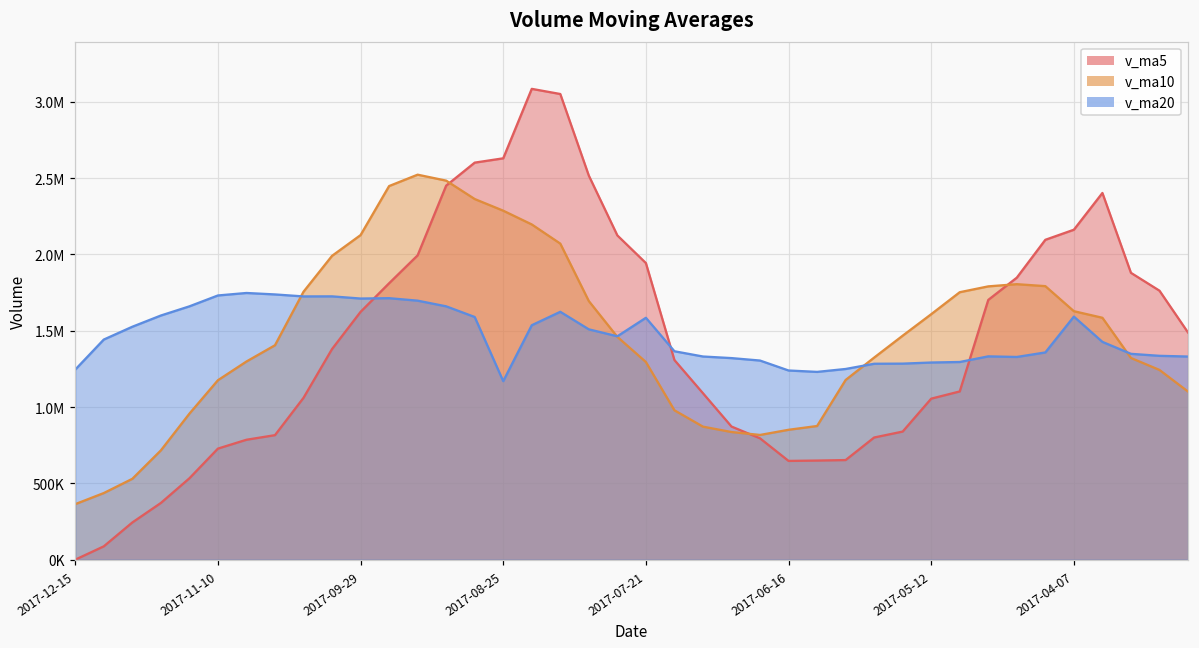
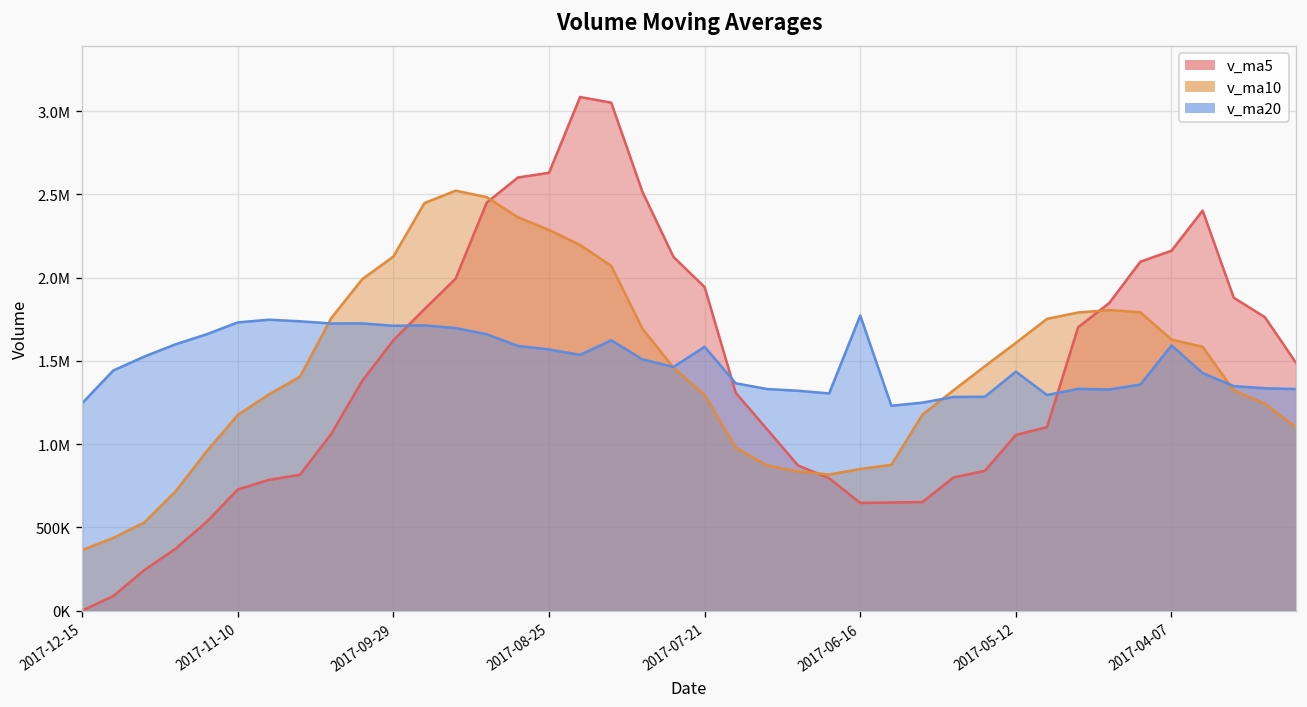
  {
    "v_ma20": {
      "2017-12-15": 1250000,
      "2017-11-10": 1730000,
      "2017-09-29": 1710000,
-     "2017-08-25": 1170000,
+     "2017-08-25": 1570000,
      "2017-07-21": 1590000,
-     "2017-06-16": 1240000,
-     "2017-05-12": 1290000,
+     "2017-06-16": 1770000,
+     "2017-05-12": 1440000,
      "2017-04-07": 1590000
    }
  }
